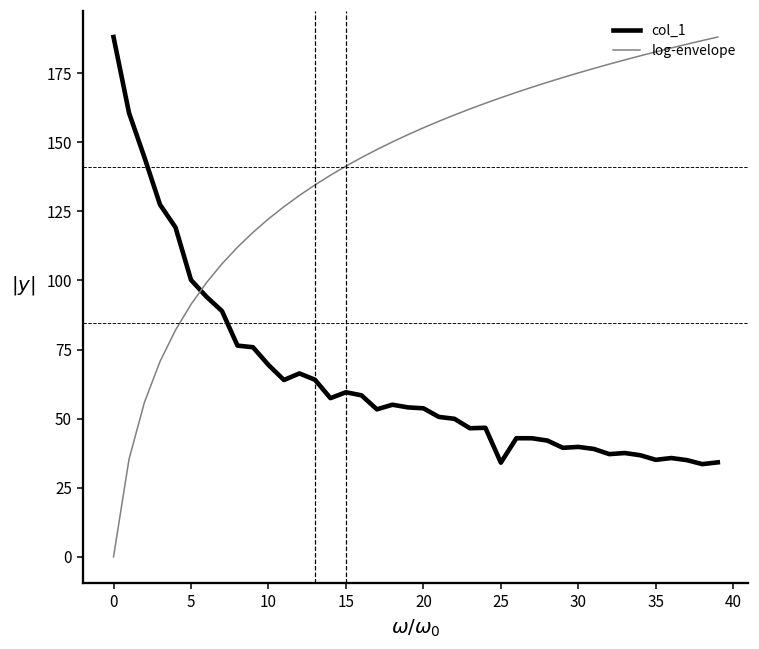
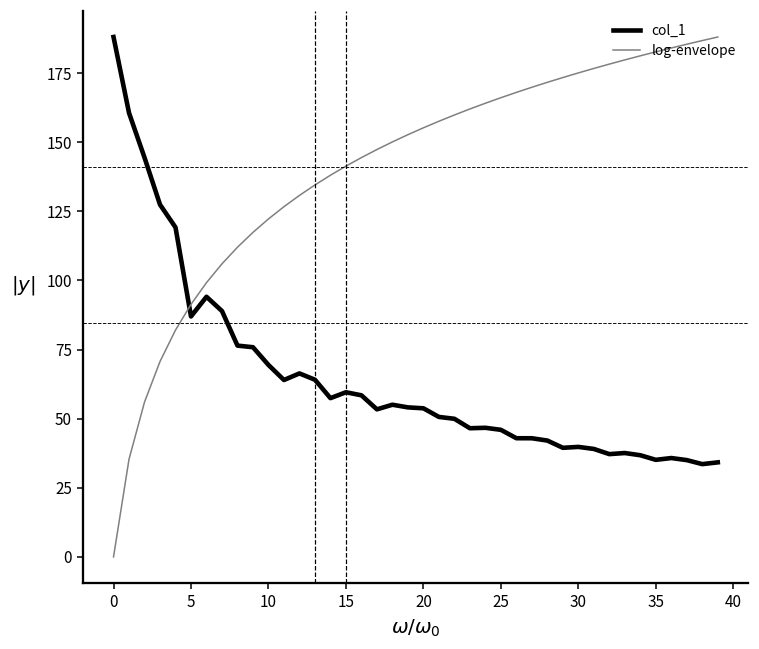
  {
    "col_1": {
      "0": 188,
-     "5": 100,
+     "5": 87,
      "10": 69,
      "15": 60,
      "20": 54,
-     "25": 34,
+     "25": 46,
      "30": 40,
      "35": 35
    },
    "log-envelope": {
      "0": 0,
      "5": 91,
      "10": 122,
      "15": 141,
      "20": 155,
      "25": 166,
      "30": 175,
      "35": 183
    }
  }
